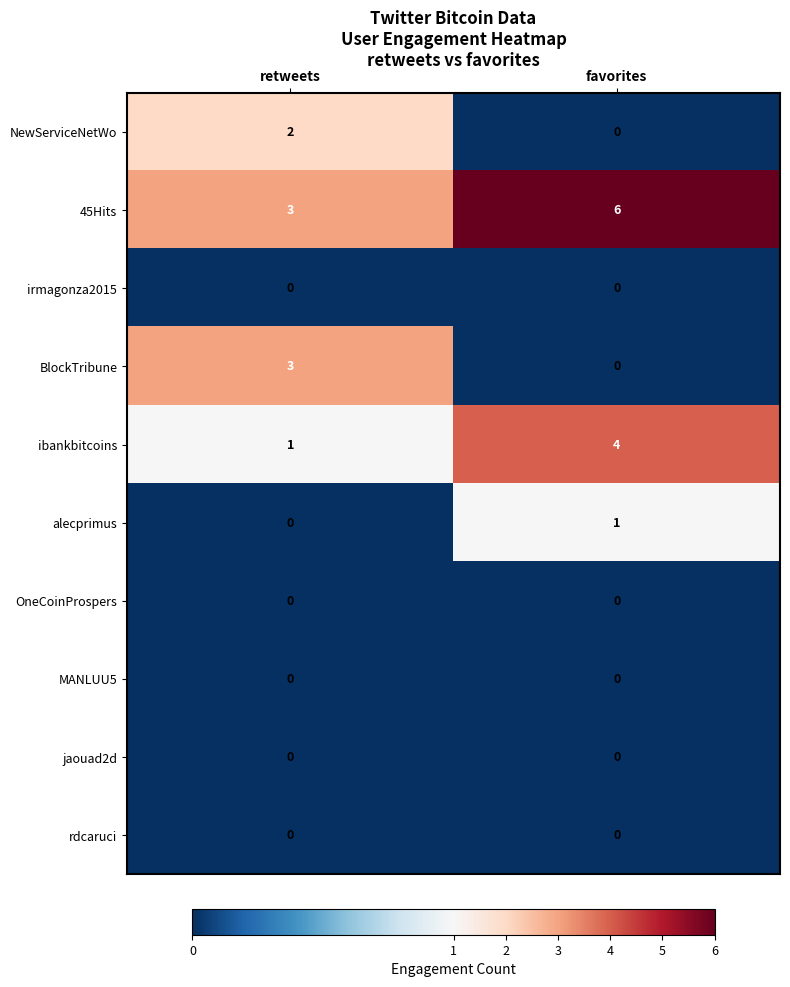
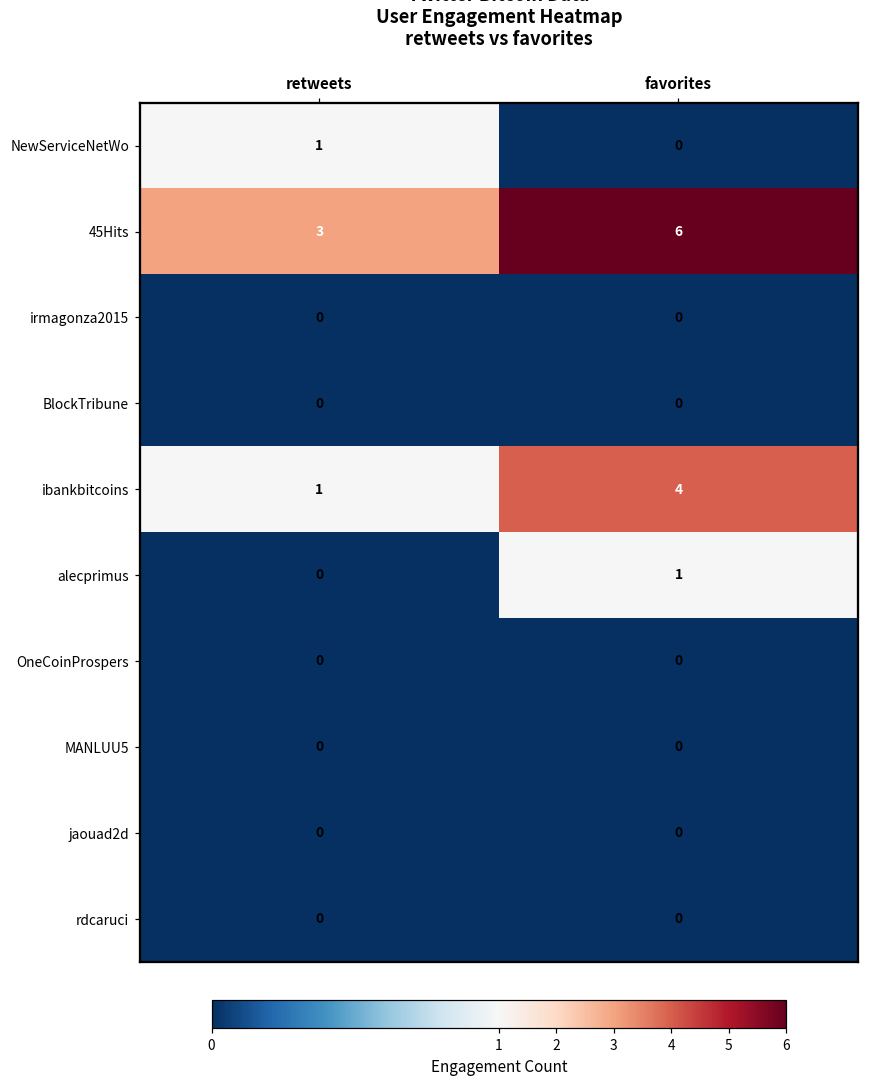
  {
    "NewServiceNetWo": {
-     "retweets": 2,
+     "retweets": 1,
      "favorites": 0
    },
    "45Hits": {
      "retweets": 3,
      "favorites": 6
    },
    "irmagonza2015": {
      "retweets": 0,
      "favorites": 0
    },
    "BlockTribune": {
-     "retweets": 3,
+     "retweets": 0,
      "favorites": 0
    },
    "ibankbitcoins": {
      "retweets": 1,
      "favorites": 4
    },
    "alecprimus": {
      "retweets": 0,
      "favorites": 1
    },
    "OneCoinProspers": {
      "retweets": 0,
      "favorites": 0
    },
    "MANLUU5": {
      "retweets": 0,
      "favorites": 0
    },
    "jaouad2d": {
      "retweets": 0,
      "favorites": 0
    },
    "rdcaruci": {
      "retweets": 0,
      "favorites": 0
    }
  }
